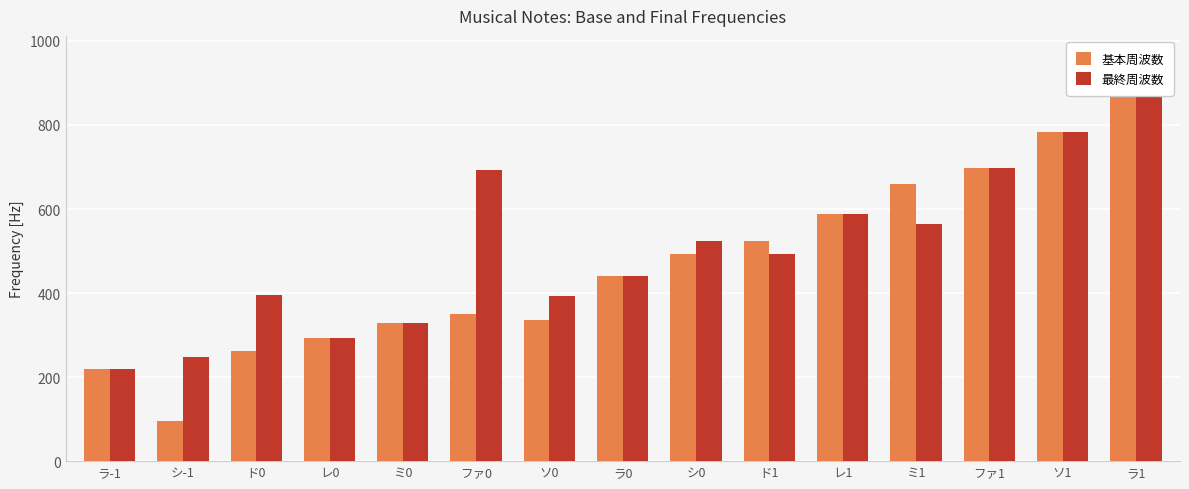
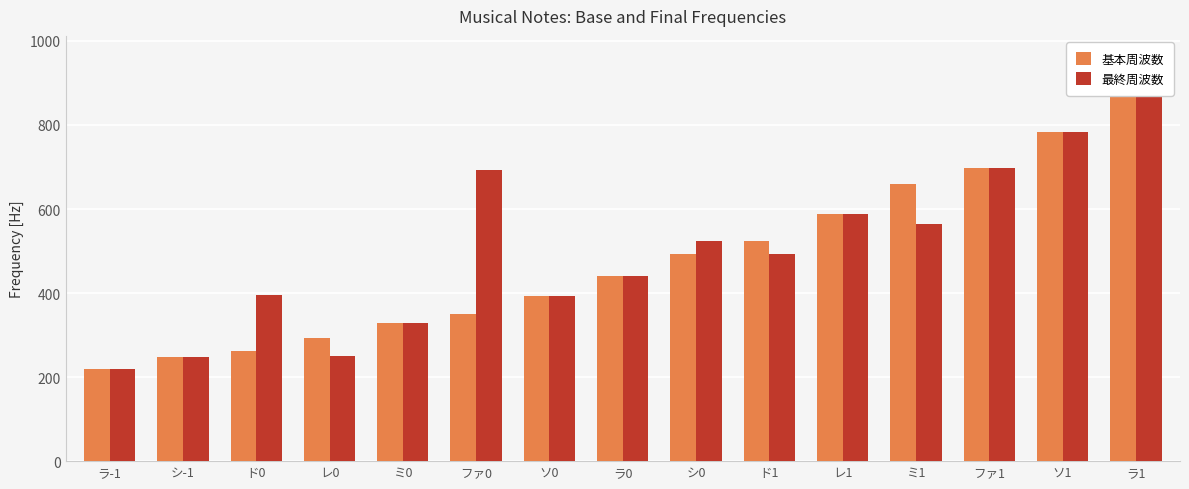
  {
    "基本周波数": {
      "ラ-1": 220,
-     "シ-1": 90,
+     "シ-1": 250,
      "ド0": 260,
      "レ0": 290,
      "ミ0": 330,
      "ファ0": 350,
-     "ソ0": 340,
+     "ソ0": 390,
      "ラ0": 440,
      "シ0": 490,
      "ド1": 520,
      "レ1": 590,
      "ミ1": 660,
      "ファ1": 700,
      "ソ1": 780
    },
    "最終周波数": {
      "ラ-1": 220,
      "シ-1": 250,
      "ド0": 390,
-     "レ0": 290,
+     "レ0": 250,
      "ミ0": 330,
      "ファ0": 690,
      "ソ0": 390,
      "ラ0": 440,
      "シ0": 520,
      "ド1": 490,
      "レ1": 590,
      "ミ1": 570,
      "ファ1": 700,
      "ソ1": 780
    }
  }
